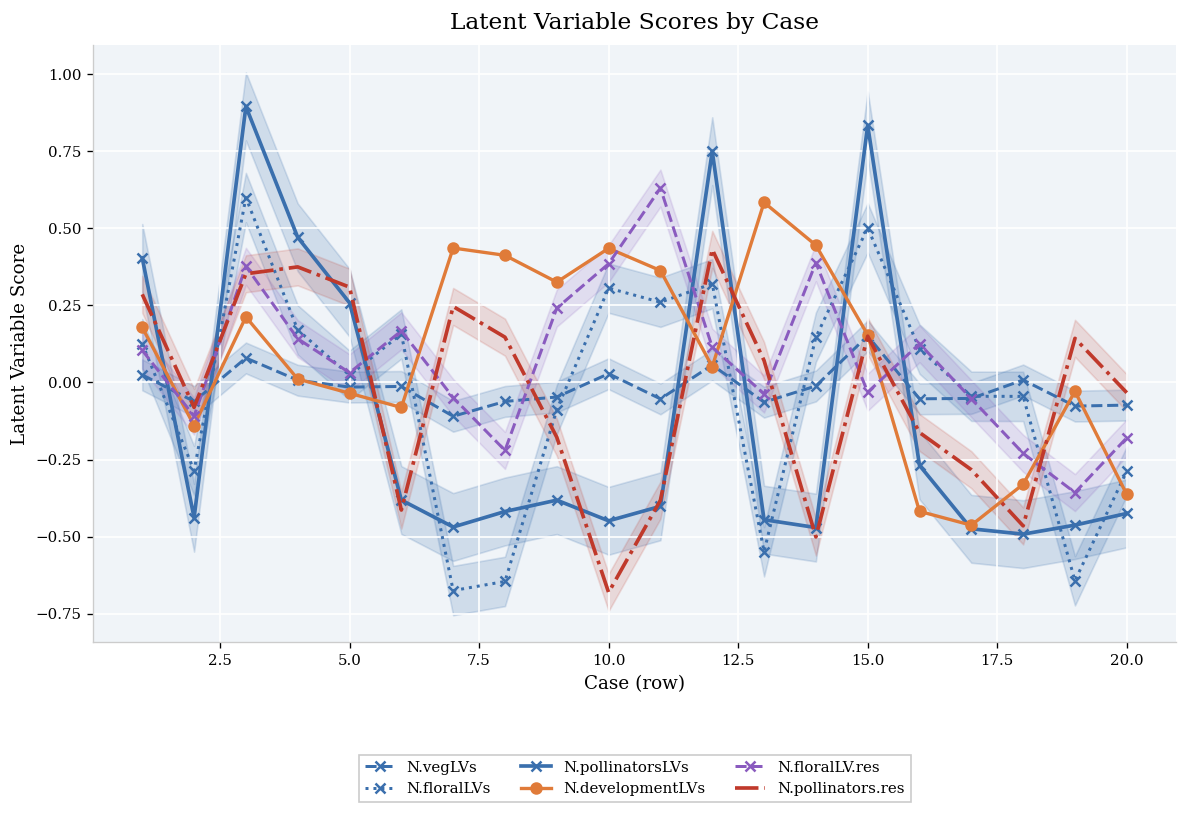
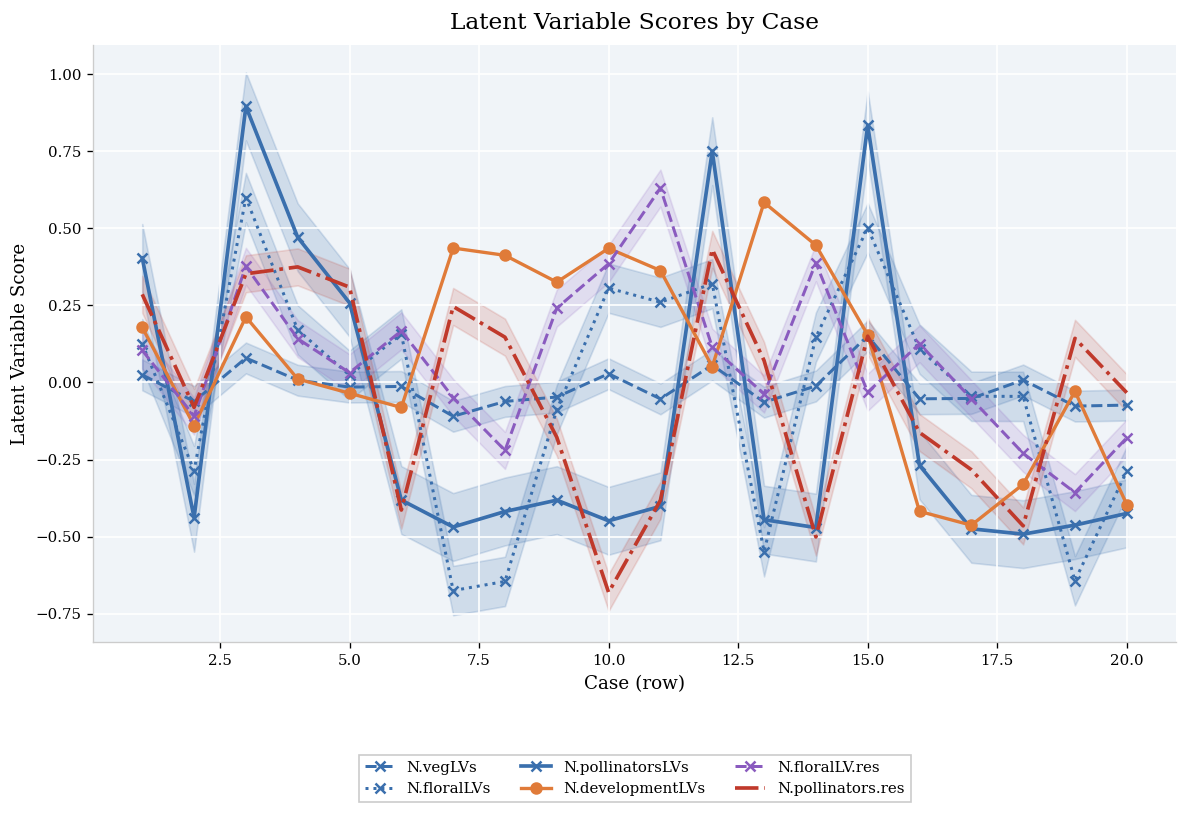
  {
    "N.developmentLVs": {
      "5.0": -0.04,
      "10.0": 0.43,
-     "20.0": -0.36
+     "20.0": -0.40
    }
  }
